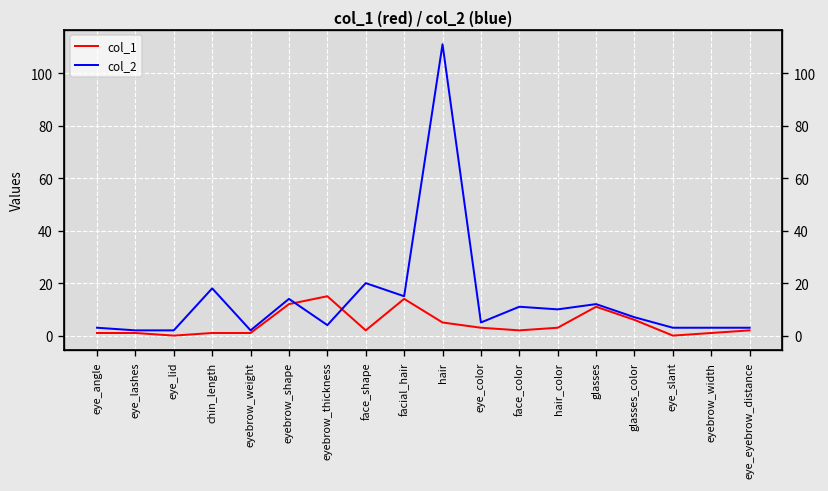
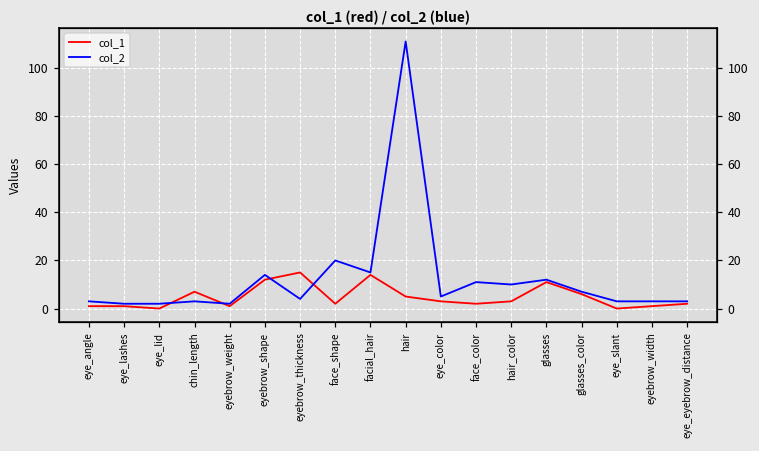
  {
    "col_1": {
      "eye_angle": 1,
      "eye_lid": 0,
-     "chin_length": 1,
+     "chin_length": 7,
      "eyebrow_shape": 12,
      "eyebrow_thickness": 15,
      "face_shape": 2,
      "hair": 5,
      "eye_color": 3,
      "face_color": 2,
      "hair_color": 3,
      "eye_slant": 0,
      "eyebrow_width": 1
    },
    "col_2": {
      "eye_angle": 3,
      "eye_lid": 2,
-     "chin_length": 18,
+     "chin_length": 3,
      "eyebrow_shape": 14,
      "eyebrow_thickness": 4,
      "face_shape": 20,
      "hair": 111,
      "eye_color": 5,
      "face_color": 11,
      "hair_color": 10,
      "eye_slant": 3,
      "eyebrow_width": 3
    }
  }
